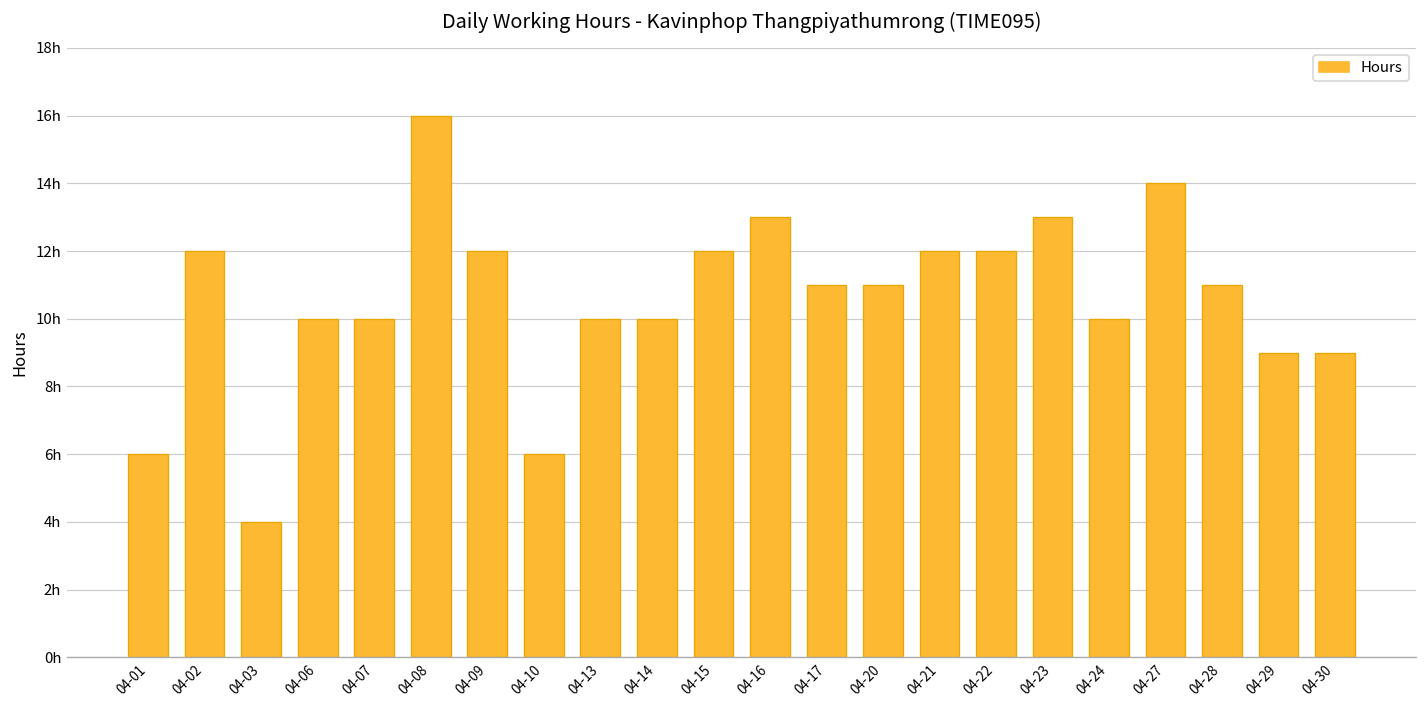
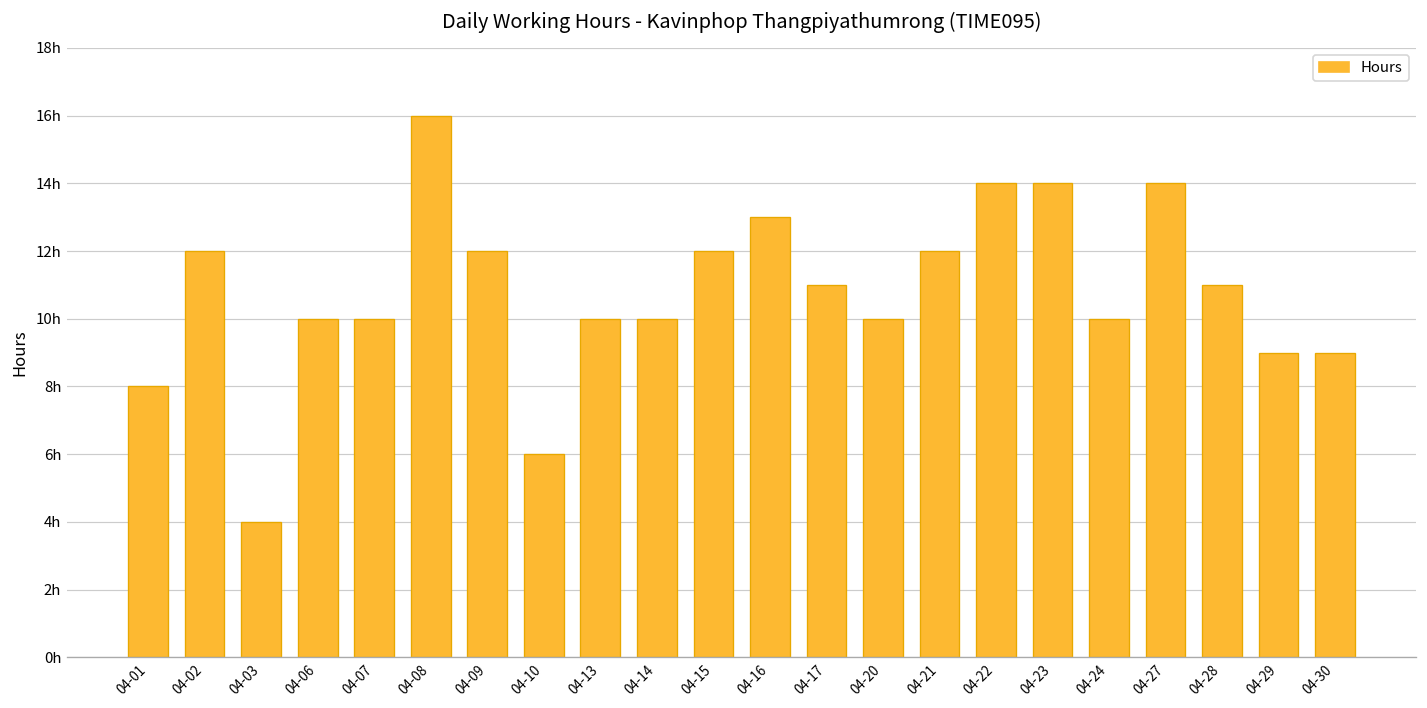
  {
-   "04-01": "6h",
+   "04-01": "8h",
    "04-02": "12h",
    "04-03": "4h",
    "04-06": "10h",
    "04-07": "10h",
    "04-08": "16h",
    "04-09": "12h",
    "04-10": "6h",
    "04-13": "10h",
    "04-14": "10h",
    "04-15": "12h",
    "04-16": "13h",
    "04-17": "11h",
-   "04-20": "11h",
+   "04-20": "10h",
    "04-21": "12h",
-   "04-22": "12h",
-   "04-23": "13h",
+   "04-22": "14h",
+   "04-23": "14h",
    "04-24": "10h",
    "04-27": "14h",
    "04-28": "11h",
    "04-29": "9h",
    "04-30": "9h"
  }
